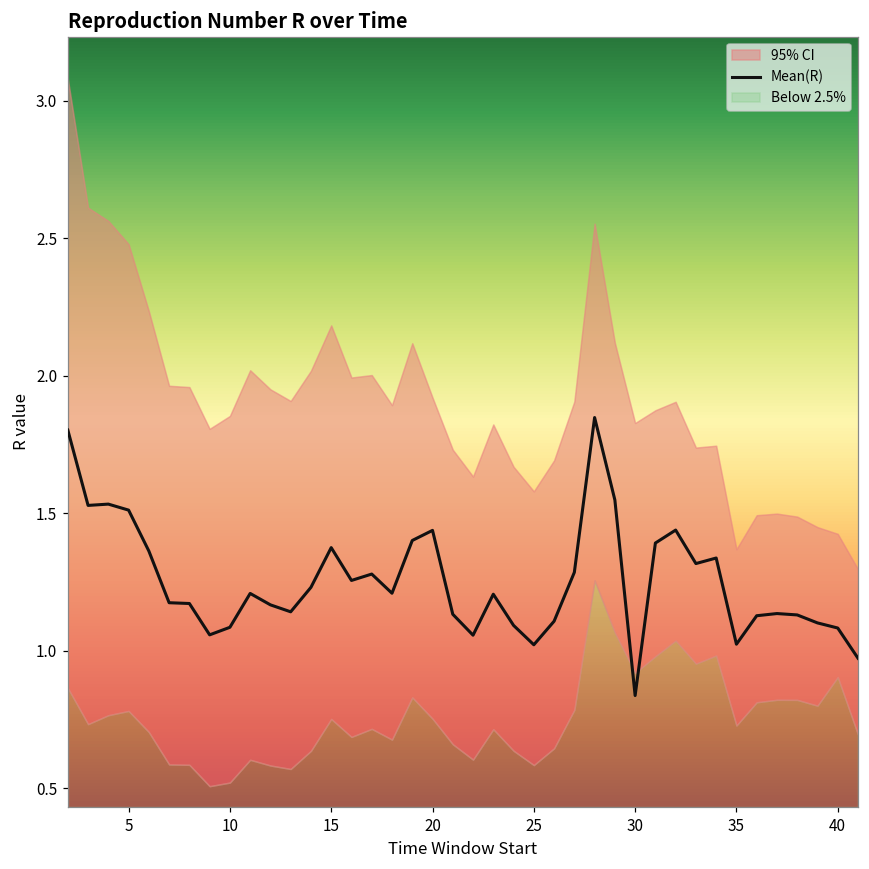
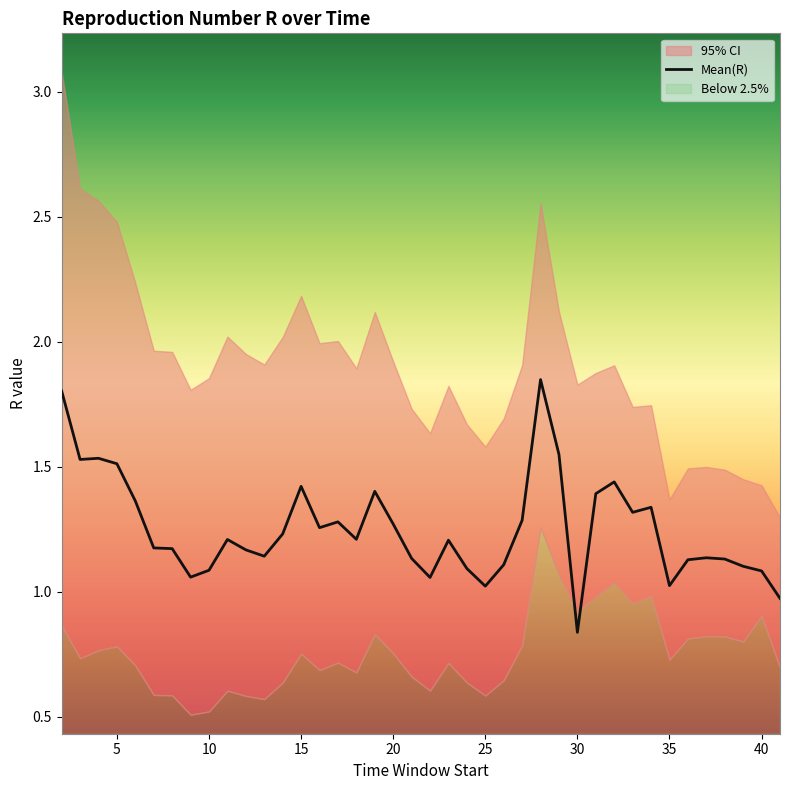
  {
    "Mean(R)": {
      "5": 1.51,
      "10": 1.09,
-     "15": 1.37,
-     "20": 1.44,
+     "15": 1.42,
+     "20": 1.27,
      "25": 1.02,
      "30": 0.84,
      "35": 1.02,
      "40": 1.08
    },
    "Below 2.5%": {
      "5": 0.78,
      "10": 0.52,
      "15": 0.75,
      "20": 0.75,
      "25": 0.58,
      "30": 0.92,
      "35": 0.73,
      "40": 0.90
    }
  }
